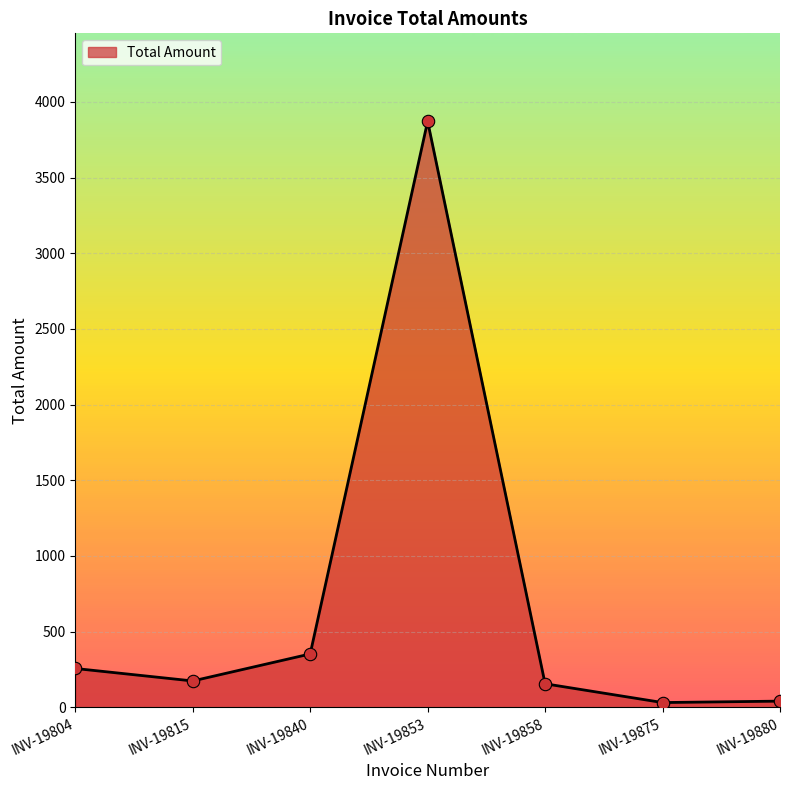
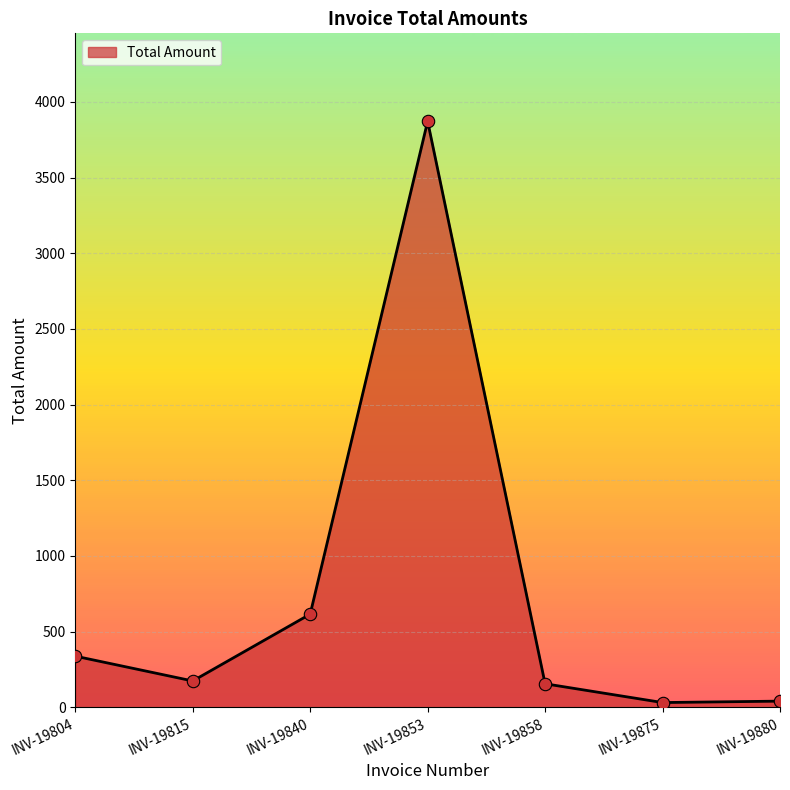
  {
-   "INV-19804": 260,
+   "INV-19804": 340,
    "INV-19815": 170,
-   "INV-19840": 350,
+   "INV-19840": 620,
    "INV-19853": 3870,
    "INV-19858": 160,
    "INV-19875": 30,
    "INV-19880": 40
  }
